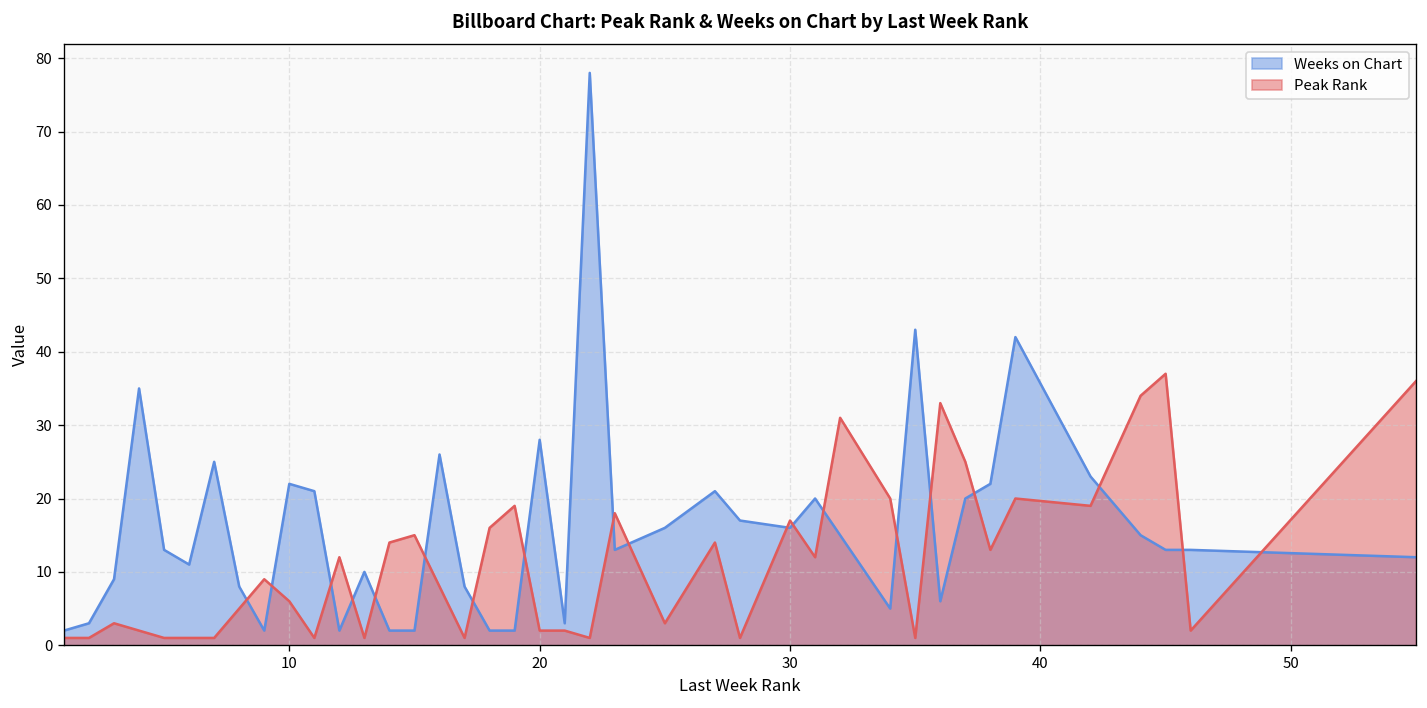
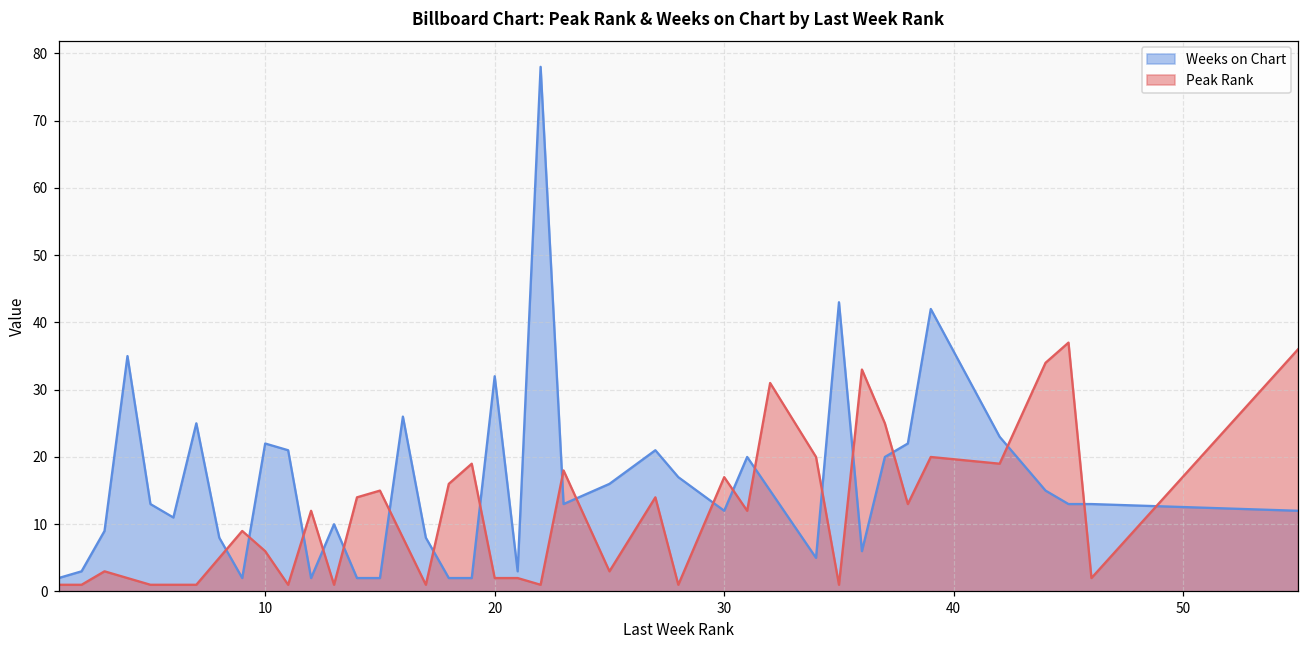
  {
    "Weeks on Chart": {
      "10": 22,
-     "20": 28,
-     "30": 16
+     "20": 32,
+     "30": 12
    },
    "Peak Rank": {
      "10": 6,
      "20": 2,
      "30": 17
    }
  }
